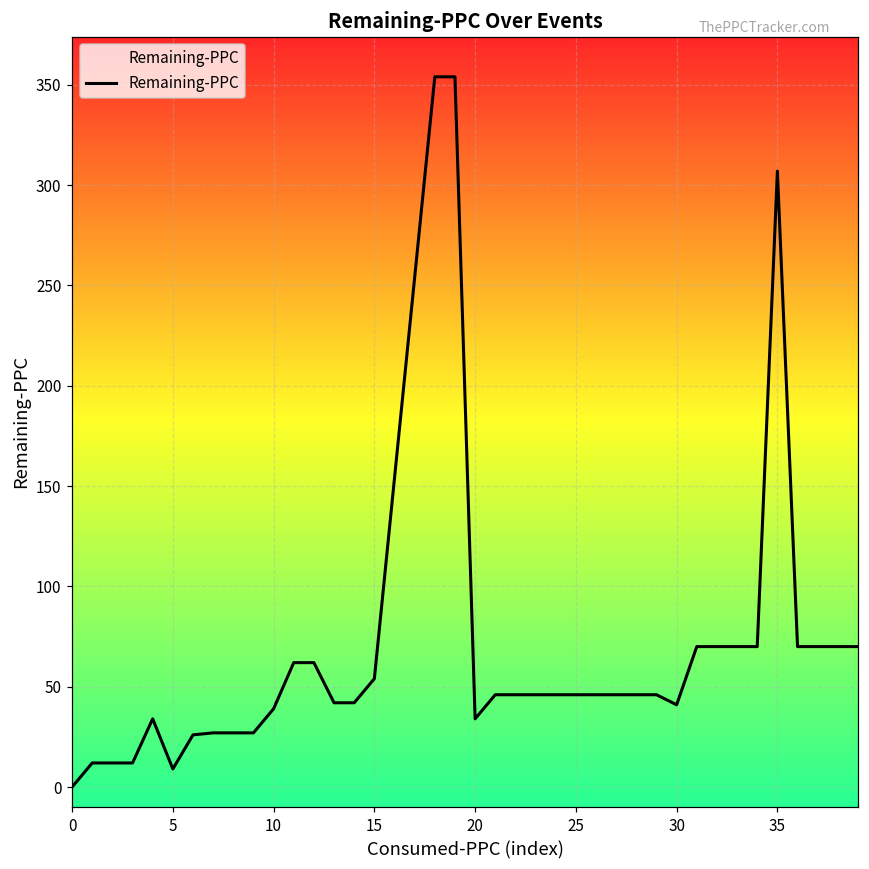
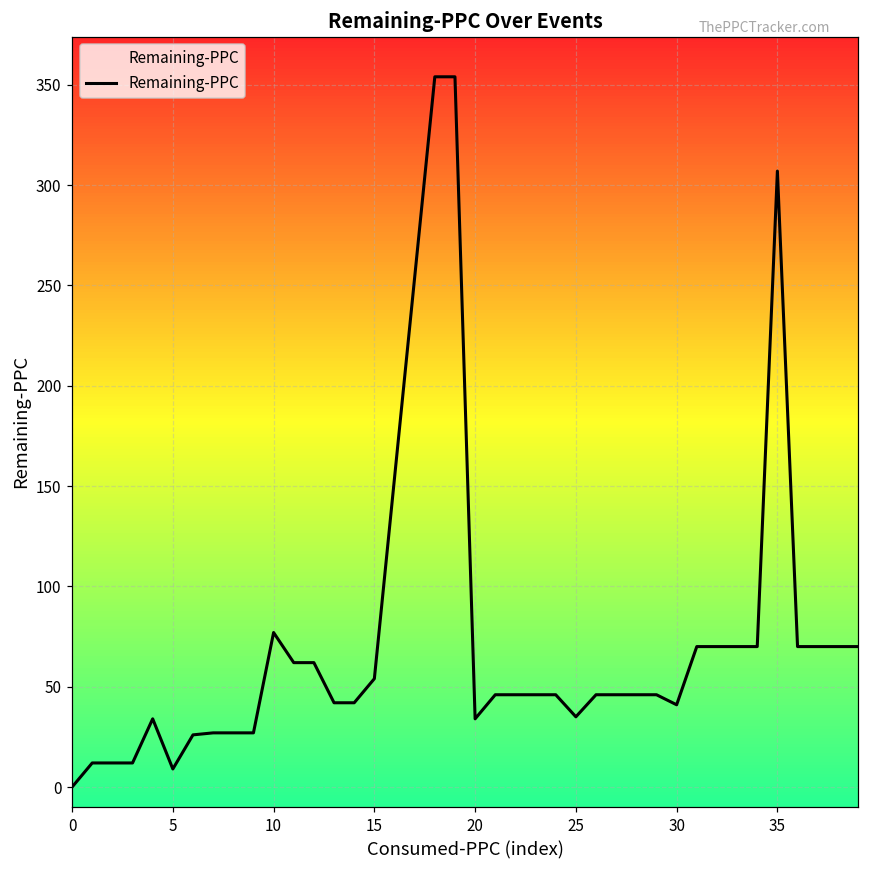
  {
    "0": 0,
    "5": 9,
-   "10": 39,
+   "10": 77,
    "15": 54,
    "20": 34,
-   "25": 46,
+   "25": 35,
    "30": 41,
    "35": 307
  }
